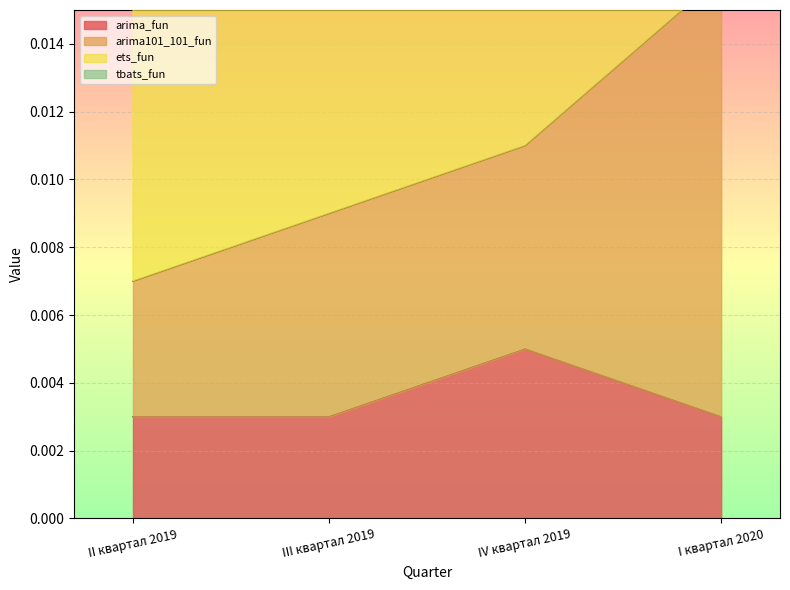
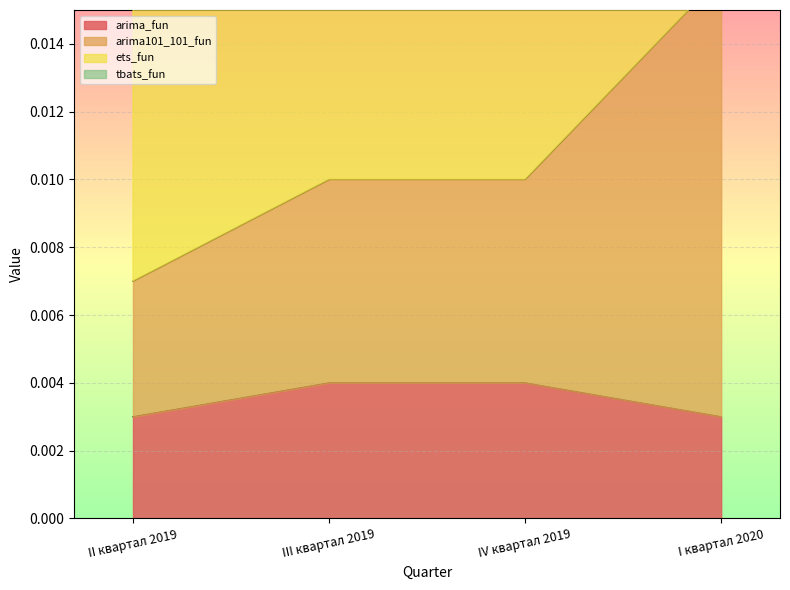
  {
    "arima_fun": {
      "II квартал 2019": 0.003,
-     "III квартал 2019": 0.003,
-     "IV квартал 2019": 0.005,
+     "III квартал 2019": 0.004,
+     "IV квартал 2019": 0.004,
      "I квартал 2020": 0.003
    },
    "arima101_101_fun": {
      "II квартал 2019": 0.004,
      "III квартал 2019": 0.006,
      "IV квартал 2019": 0.006
    }
  }
